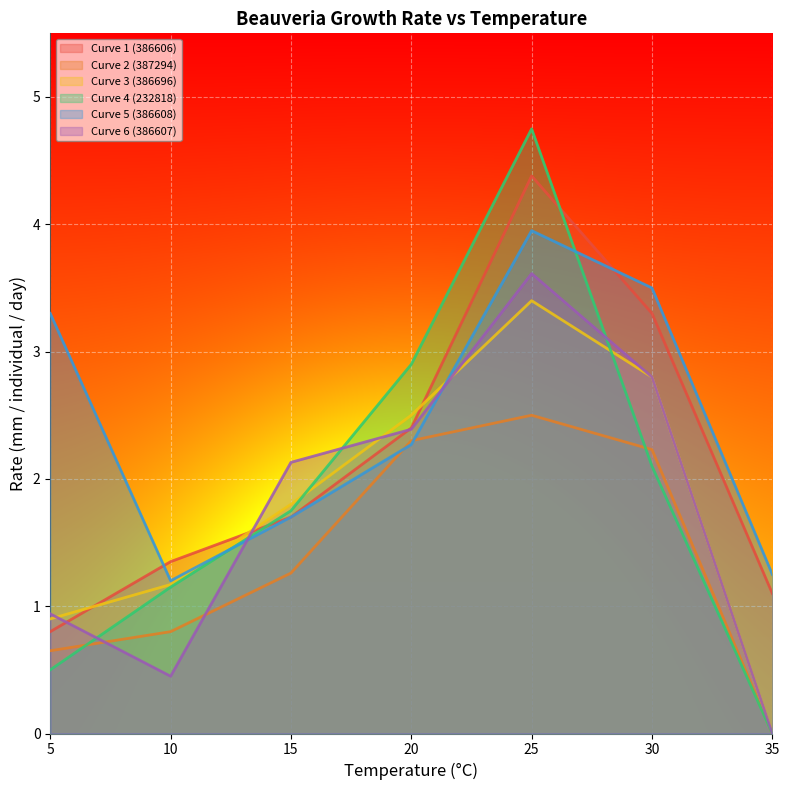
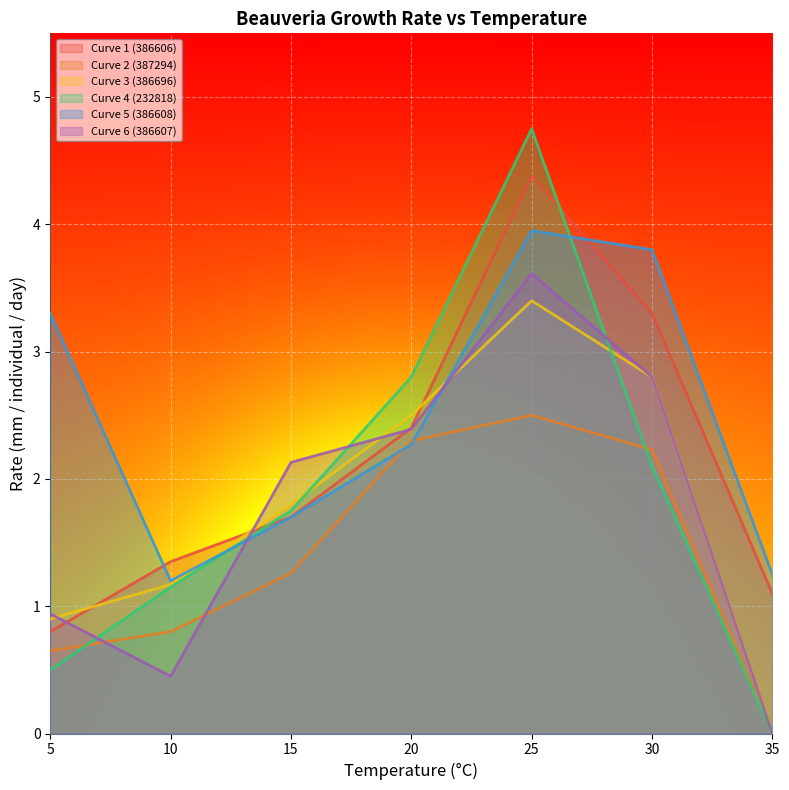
  {
    "Curve 4 (232818)": {
      "5": 0.5,
      "15": 1.75,
-     "20": 2.9,
+     "20": 2.8,
      "25": 4.75,
      "30": 2.1
    },
    "Curve 5 (386608)": {
      "5": 3.3,
      "10": 1.2,
      "20": 2.27,
      "25": 3.95,
-     "30": 3.5,
+     "30": 3.8,
      "35": 1.25
    },
    "Curve 6 (386607)": {
      "5": 0.94,
      "10": 0.45,
      "15": 2.13,
      "25": 3.6
    }
  }
